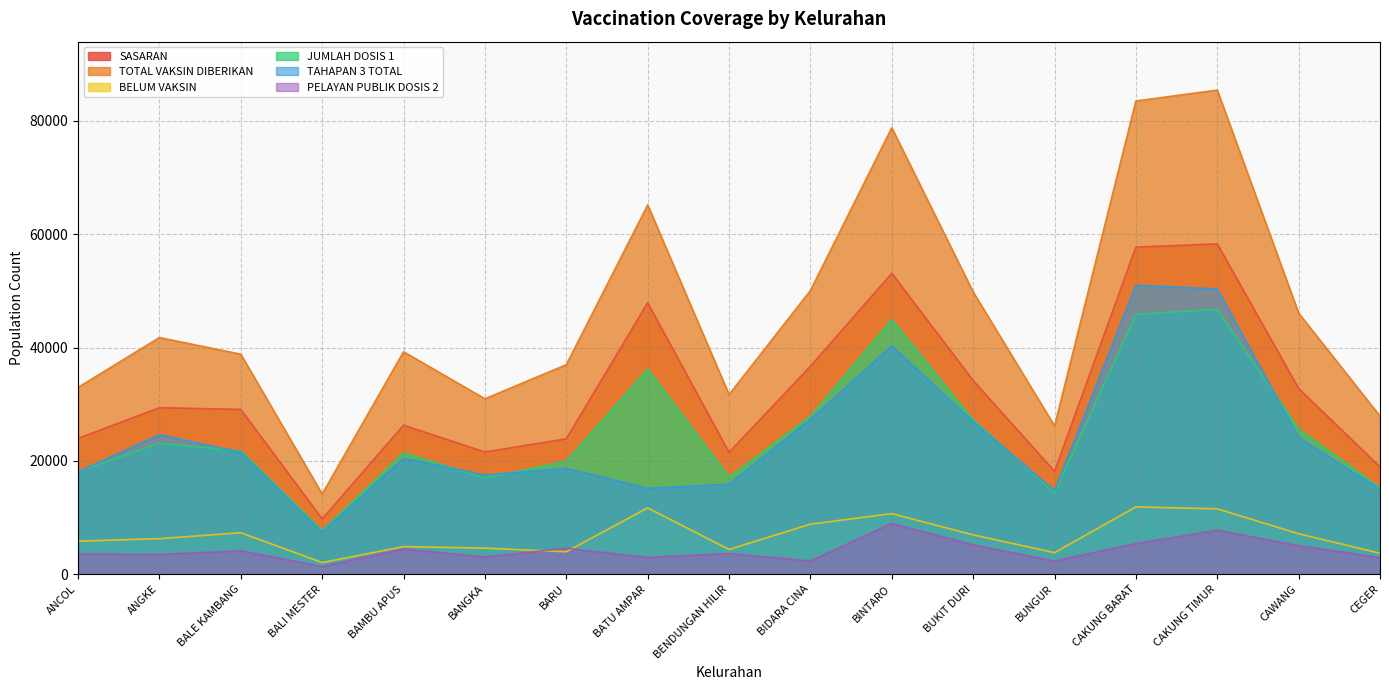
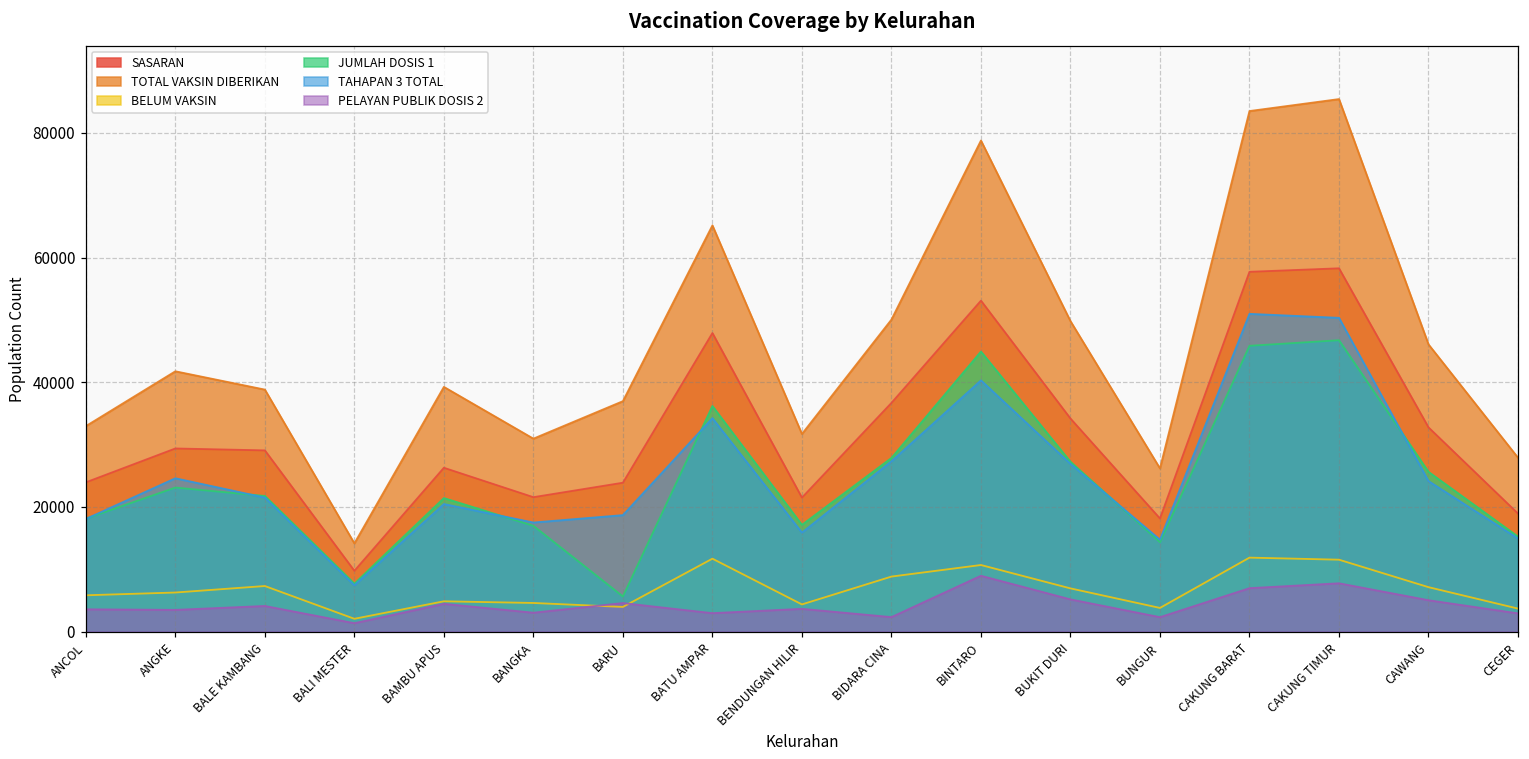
  {
    "BELUM VAKSIN": {
      "ANCOL": 6000,
      "ANGKE": 6000,
      "BALE KAMBANG": 7000,
      "BALI MESTER": 2000,
      "BANGKA": 5000,
      "BARU": 4000,
      "BATU AMPAR": 12000,
      "BENDUNGAN HILIR": 4000,
      "BIDARA CINA": 9000,
      "BINTARO": 11000,
      "BUKIT DURI": 7000,
      "BUNGUR": 4000,
      "CAKUNG BARAT": 12000,
      "CAKUNG TIMUR": 12000,
      "CAWANG": 7000,
      "CEGER": 4000
    },
    "JUMLAH DOSIS 1": {
      "ANGKE": 23000,
      "BAMBU APUS": 21000,
      "BANGKA": 17000,
-     "BARU": 20000,
+     "BARU": 6000,
      "BATU AMPAR": 36000,
      "BENDUNGAN HILIR": 17000,
      "BIDARA CINA": 28000,
      "BINTARO": 45000,
      "CAKUNG BARAT": 46000,
      "CAKUNG TIMUR": 47000,
      "CAWANG": 26000
    },
    "TAHAPAN 3 TOTAL": {
      "ANGKE": 25000,
      "BAMBU APUS": 20000,
      "BANGKA": 18000,
      "BARU": 19000,
-     "BATU AMPAR": 15000,
+     "BATU AMPAR": 34000,
      "BENDUNGAN HILIR": 16000,
      "BIDARA CINA": 27000,
      "BINTARO": 40000,
      "CAKUNG BARAT": 51000,
      "CAKUNG TIMUR": 50000,
      "CAWANG": 24000
    },
    "PELAYAN PUBLIK DOSIS 2": {
      "ANCOL": 4000,
      "ANGKE": 3000,
      "BALE KAMBANG": 4000,
      "BALI MESTER": 1000,
      "BANGKA": 3000,
      "BARU": 5000,
      "BATU AMPAR": 3000,
      "BENDUNGAN HILIR": 4000,
      "BIDARA CINA": 2000,
      "BINTARO": 9000,
      "BUKIT DURI": 5000,
      "BUNGUR": 2000,
-     "CAKUNG BARAT": 5000,
+     "CAKUNG BARAT": 7000,
      "CAKUNG TIMUR": 8000,
      "CAWANG": 5000,
      "CEGER": 3000
    }
  }
